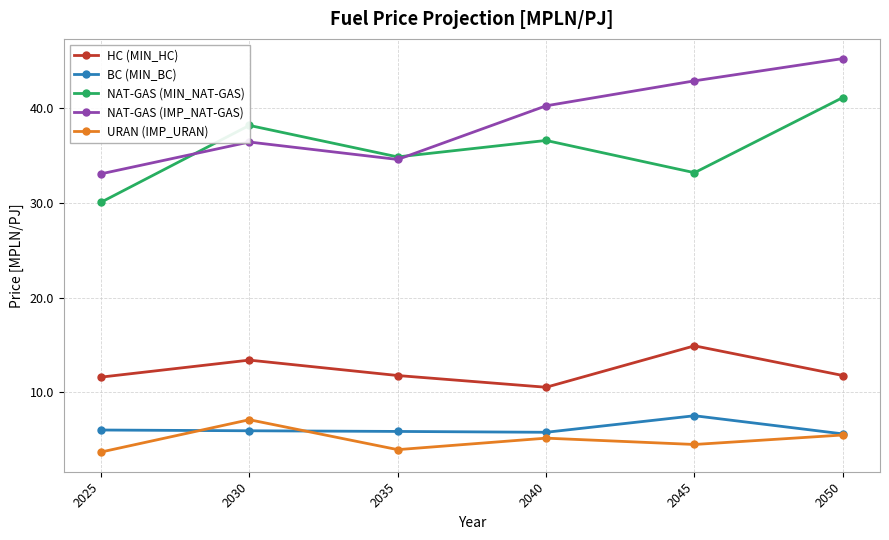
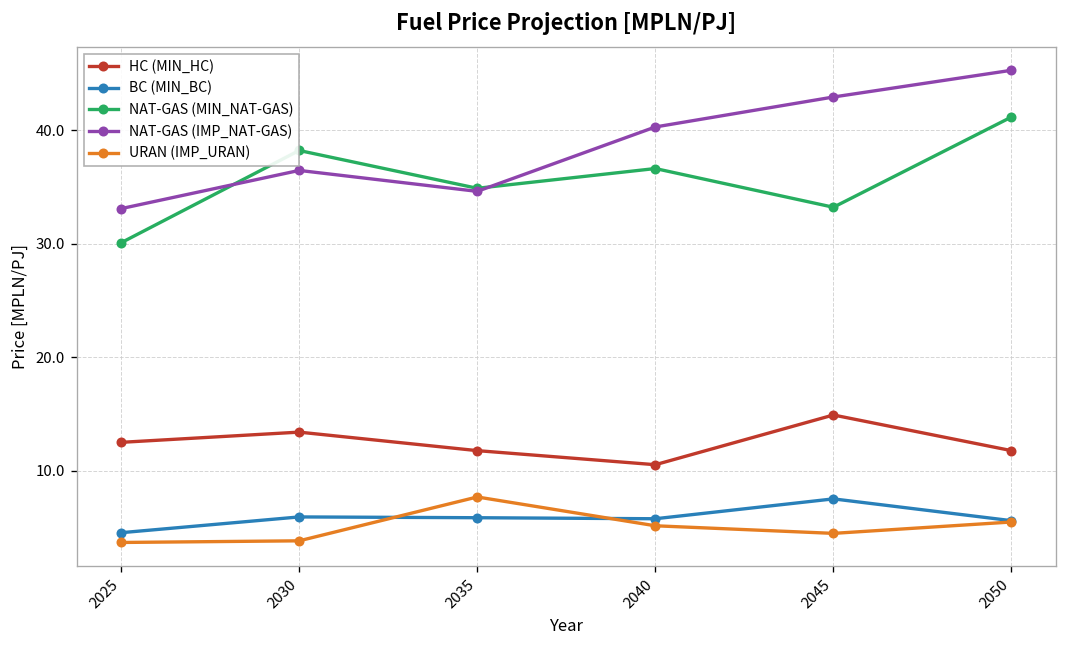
  {
    "HC (MIN_HC)": {
-     "2025": 12,
+     "2025": 13,
      "2030": 13,
      "2035": 12,
      "2040": 11,
      "2045": 15,
      "2050": 12
    },
    "BC (MIN_BC)": {
-     "2025": 6,
+     "2025": 5,
      "2030": 6,
      "2035": 6,
      "2040": 6,
      "2045": 8
    },
    "NAT-GAS (MIN_NAT-GAS)": {
      "2025": 30,
      "2035": 35,
      "2040": 37,
      "2045": 33,
      "2050": 41
    },
    "NAT-GAS (IMP_NAT-GAS)": {
      "2025": 33,
      "2035": 35,
      "2040": 40,
      "2045": 43,
      "2050": 45
    },
    "URAN (IMP_URAN)": {
      "2025": 4,
-     "2030": 7,
-     "2035": 4,
+     "2030": 4,
+     "2035": 8,
      "2040": 5,
      "2045": 4
    }
  }
